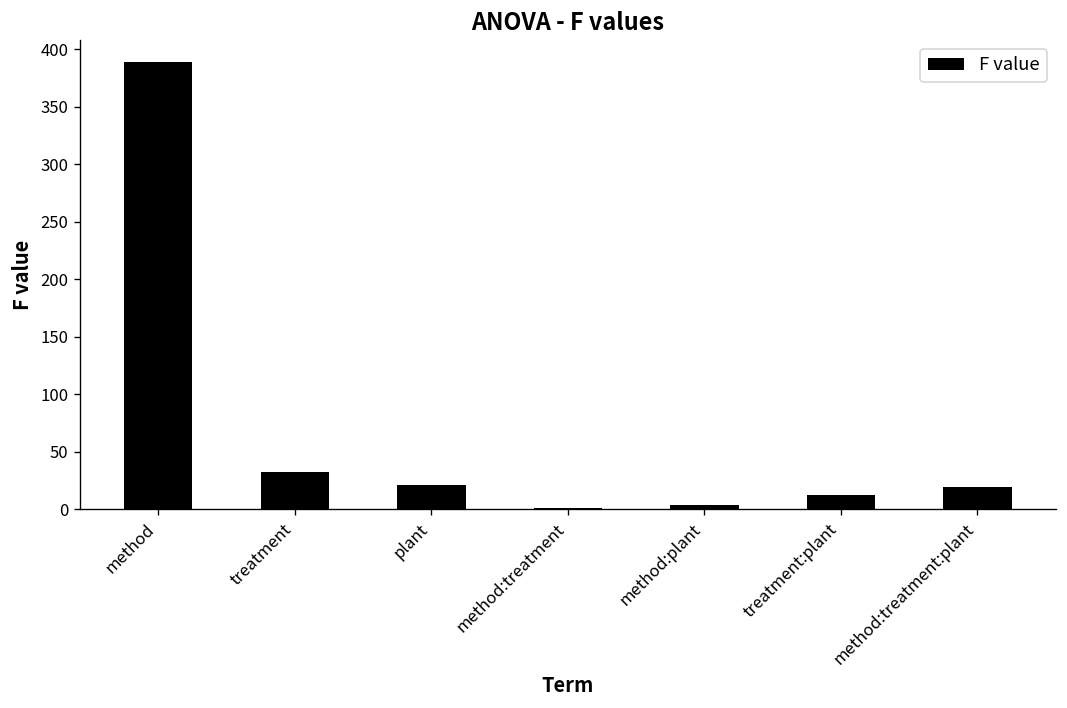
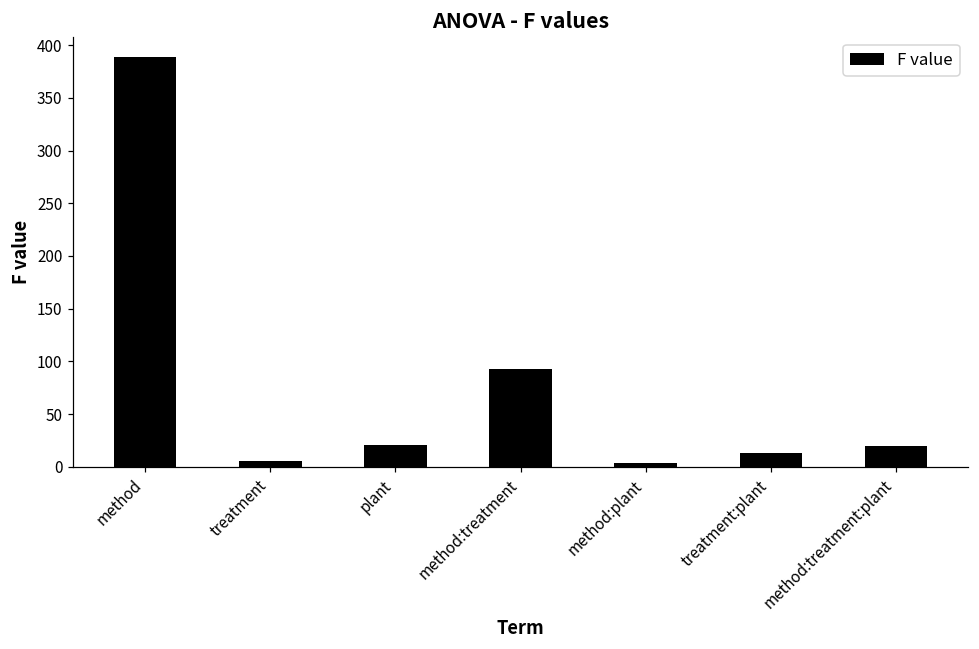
  {
    "method": 390,
-   "treatment": 30,
+   "treatment": 10,
    "plant": 20,
-   "method:treatment": 0,
+   "method:treatment": 90,
    "method:plant": 0,
    "treatment:plant": 10,
    "method:treatment:plant": 20
  }
